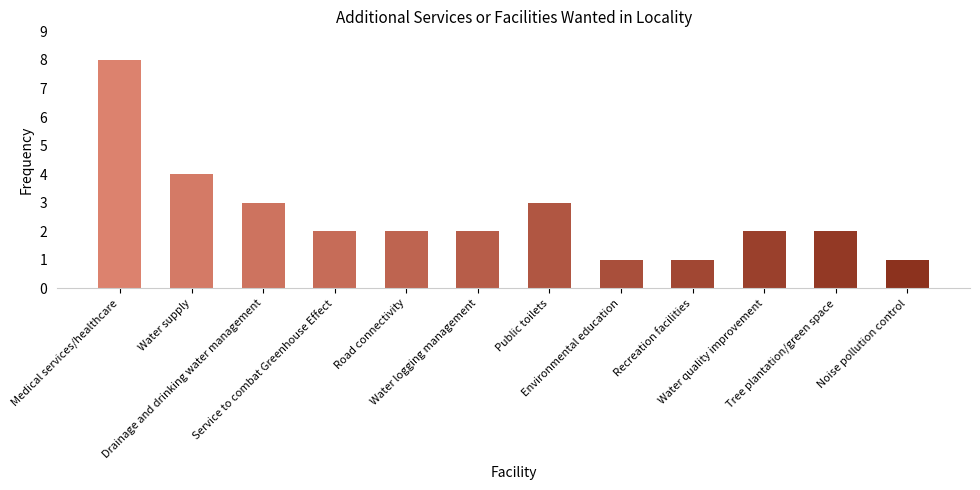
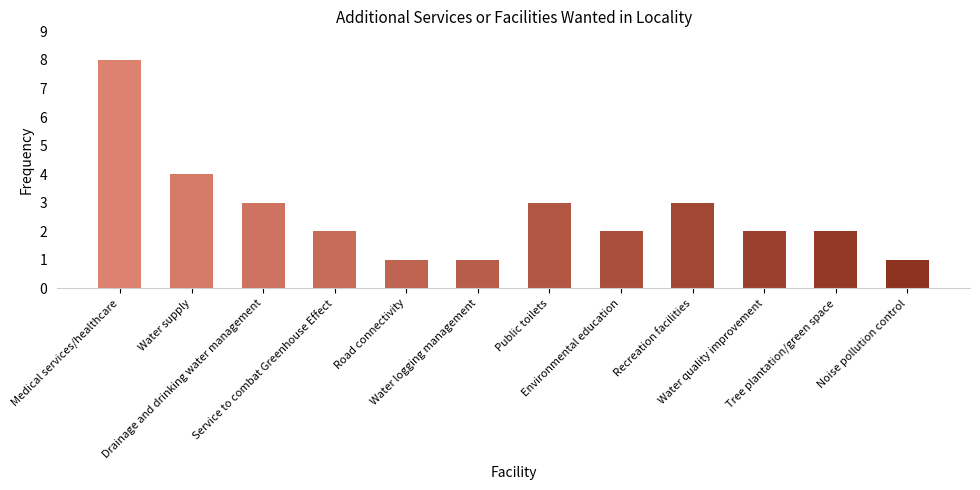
  {
    "Medical services/healthcare": 8,
    "Water supply": 4,
    "Drainage and drinking water management": 3,
    "Service to combat Greenhouse Effect": 2,
-   "Road connectivity": 2,
-   "Water logging management": 2,
+   "Road connectivity": 1,
+   "Water logging management": 1,
    "Public toilets": 3,
-   "Environmental education": 1,
-   "Recreation facilities": 1,
+   "Environmental education": 2,
+   "Recreation facilities": 3,
    "Water quality improvement": 2,
    "Tree plantation/green space": 2,
    "Noise pollution control": 1
  }
